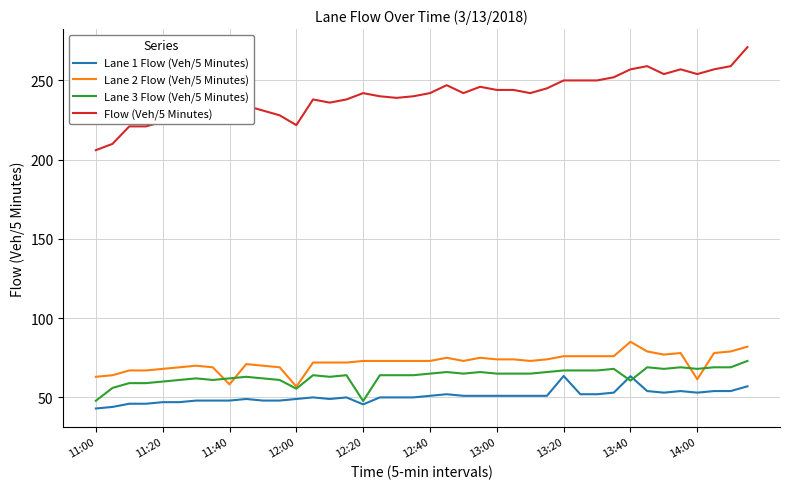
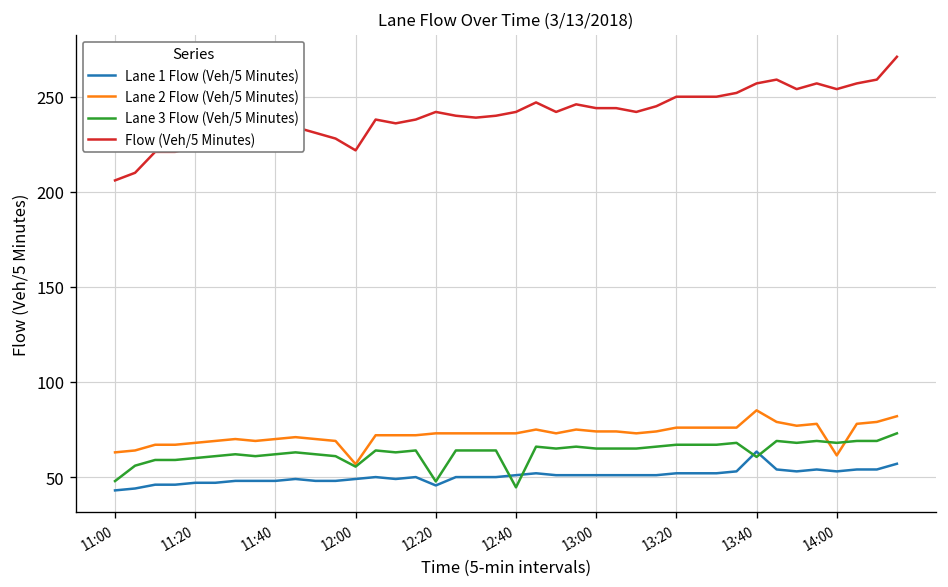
  {
    "Lane 1 Flow (Veh/5 Minutes)": {
      "11:00": 43,
      "11:20": 47,
      "11:40": 48,
      "12:00": 49,
      "12:20": 46,
      "12:40": 51,
      "13:00": 51,
-     "13:20": 64,
+     "13:20": 52,
      "13:40": 63,
      "14:00": 53
    },
    "Lane 2 Flow (Veh/5 Minutes)": {
      "11:00": 63,
      "11:20": 68,
-     "11:40": 58,
+     "11:40": 70,
      "12:20": 73,
      "12:40": 73,
      "13:00": 74,
      "13:20": 76,
      "13:40": 85,
      "14:00": 61
    },
    "Lane 3 Flow (Veh/5 Minutes)": {
      "11:00": 48,
      "11:20": 60,
      "11:40": 62,
      "12:20": 48,
-     "12:40": 65,
+     "12:40": 45,
      "13:00": 65,
      "13:20": 67,
      "13:40": 61,
      "14:00": 68
    },
    "Flow (Veh/5 Minutes)": {
      "11:00": 206,
      "12:00": 222,
      "12:20": 242,
      "12:40": 242,
      "13:00": 244,
      "13:20": 250,
      "13:40": 257,
      "14:00": 254
    }
  }
